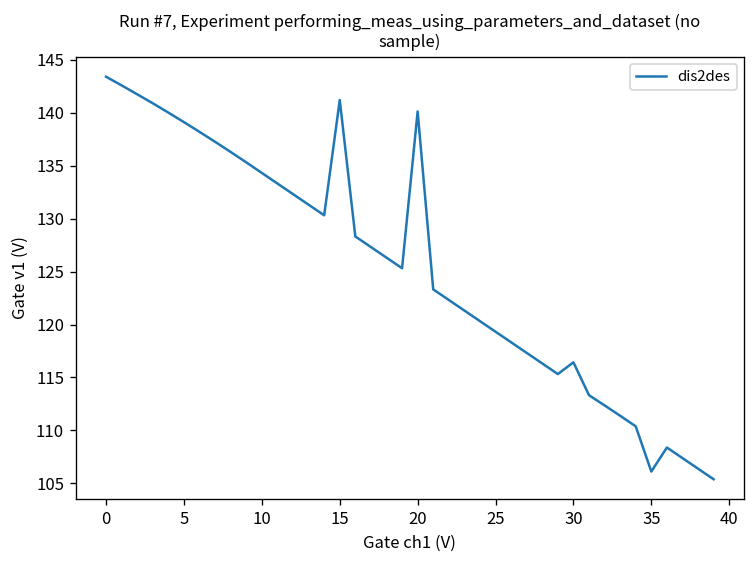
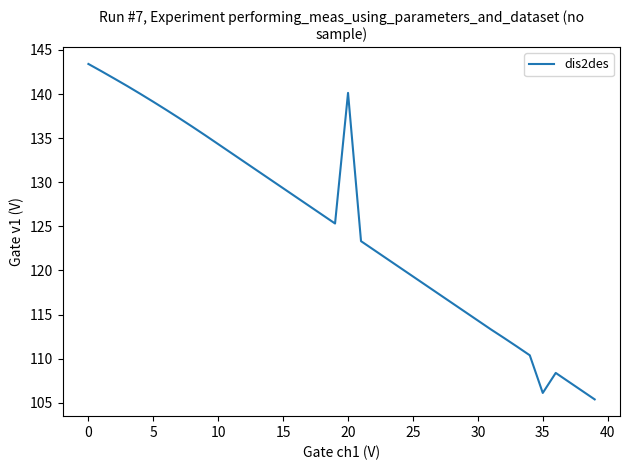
  {
    "0": 143,
    "5": 139,
    "10": 134,
-   "15": 141,
+   "15": 129,
    "20": 140,
    "25": 119,
-   "30": 116,
+   "30": 114,
    "35": 106
  }
